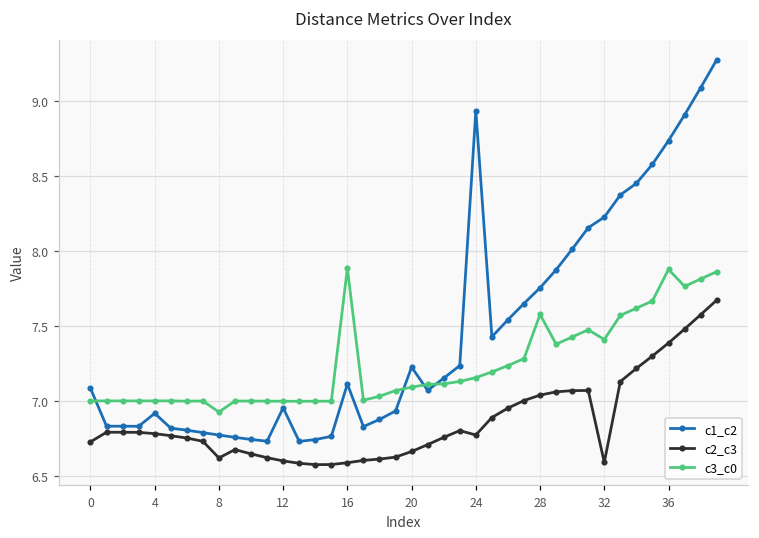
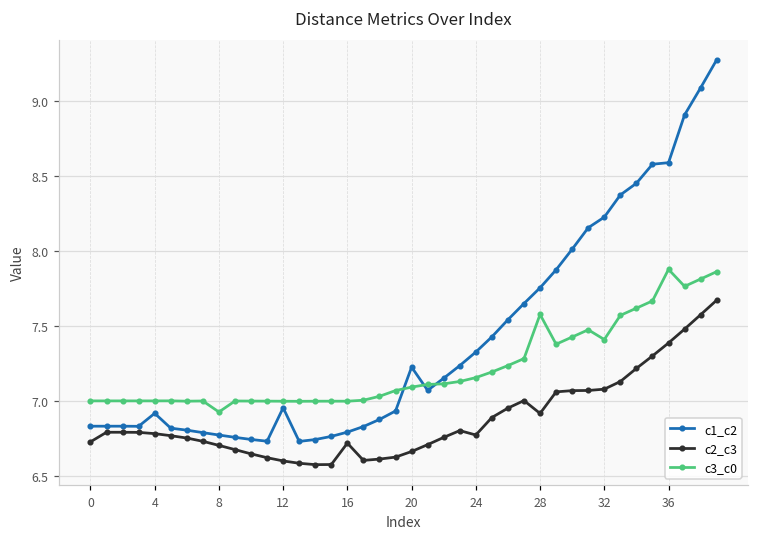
  {
    "c1_c2": {
-     "0": 7.08,
+     "0": 6.83,
      "4": 6.92,
      "8": 6.77,
      "12": 6.95,
-     "16": 7.11,
+     "16": 6.79,
      "20": 7.22,
-     "24": 8.93,
+     "24": 7.33,
      "28": 7.75,
      "32": 8.22,
-     "36": 8.73
+     "36": 8.59
    },
    "c2_c3": {
      "0": 6.73,
      "4": 6.78,
-     "8": 6.62,
+     "8": 6.70,
      "12": 6.60,
-     "16": 6.59,
+     "16": 6.72,
      "20": 6.66,
      "24": 6.77,
-     "28": 7.04,
-     "32": 6.59,
+     "28": 6.92,
+     "32": 7.08,
      "36": 7.39
    },
    "c3_c0": {
      "0": 7.00,
      "4": 7.00,
      "8": 6.93,
      "12": 7.00,
-     "16": 7.88,
+     "16": 7.00,
      "20": 7.09,
      "24": 7.16,
      "28": 7.58,
      "32": 7.41,
      "36": 7.88
    }
  }
